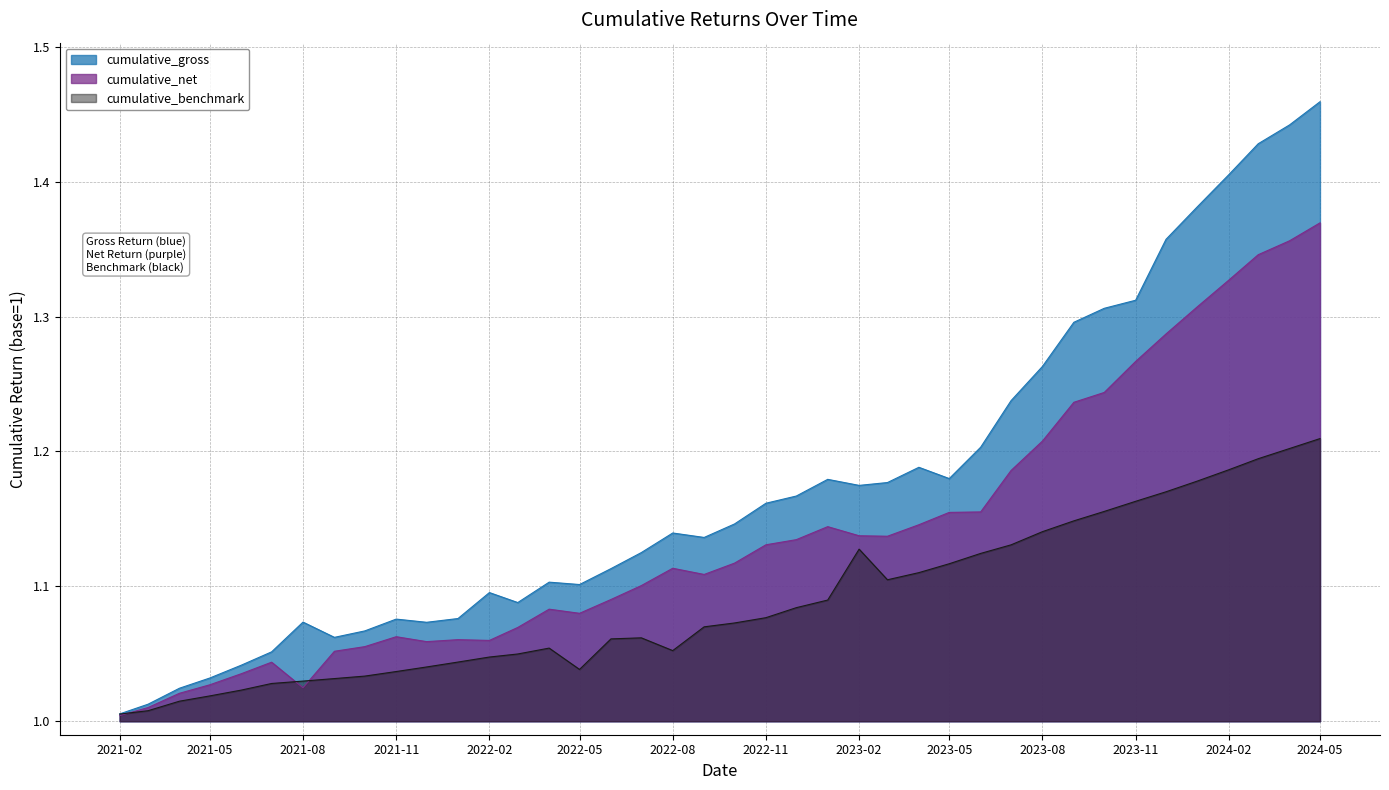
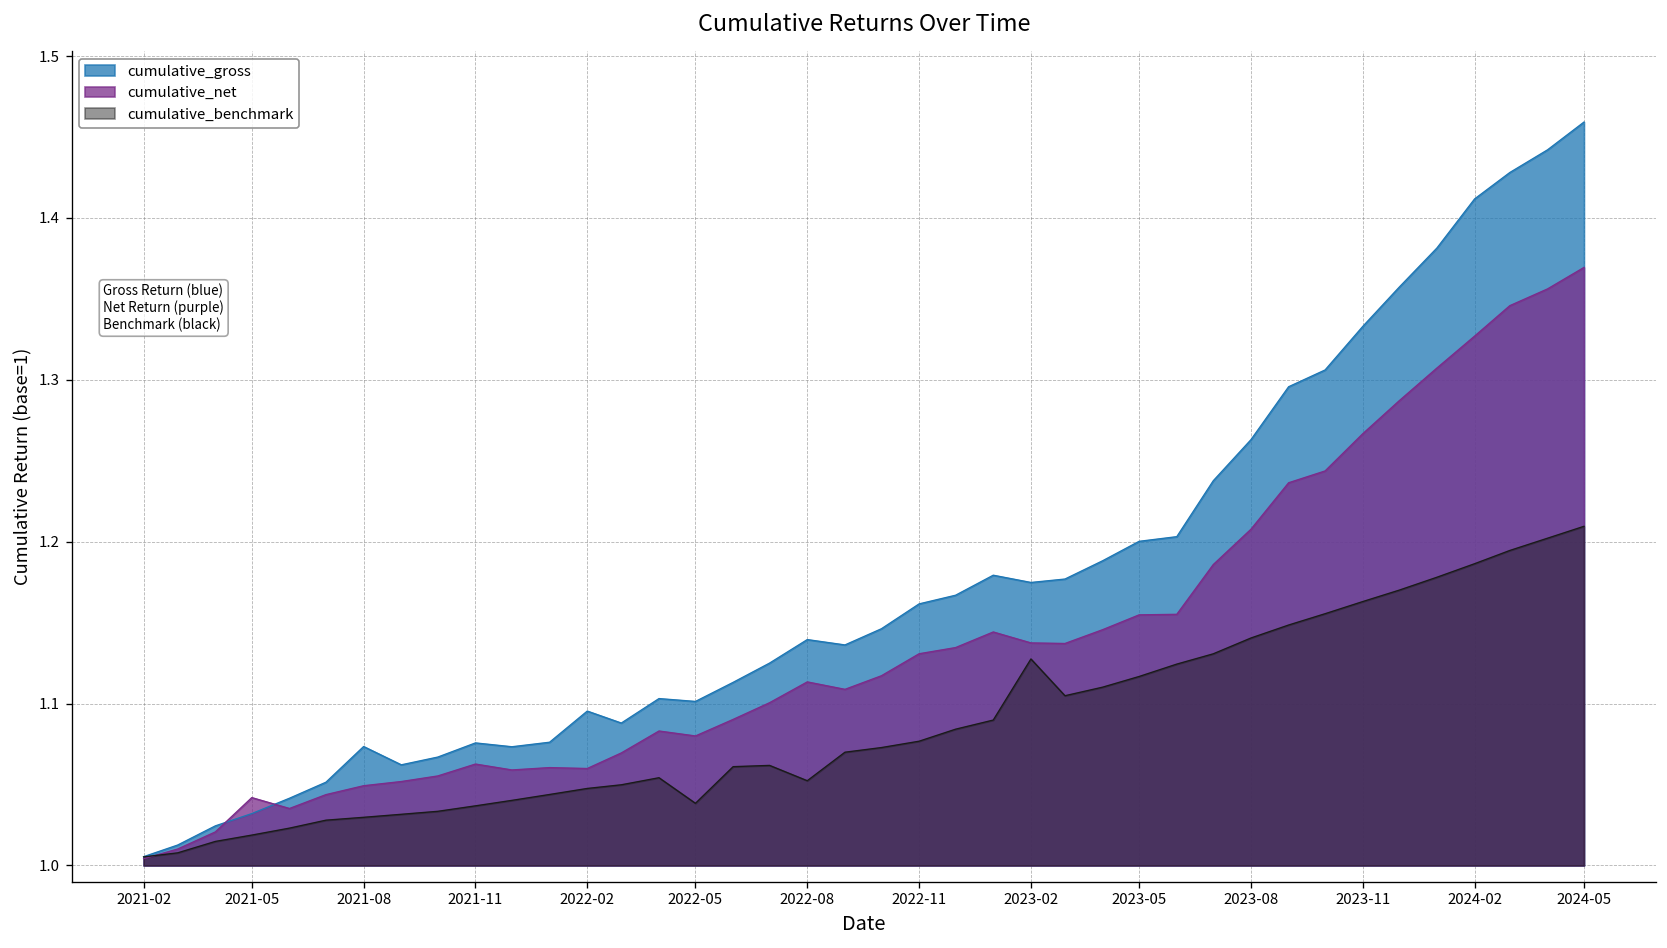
  {
    "cumulative_gross": {
      "2021-05": 1.032,
      "2021-08": 1.073,
      "2021-11": 1.076,
      "2022-02": 1.095,
      "2022-05": 1.101,
      "2022-08": 1.140,
      "2022-11": 1.162,
      "2023-02": 1.175,
-     "2023-05": 1.180,
+     "2023-05": 1.200,
      "2023-08": 1.263,
-     "2023-11": 1.312,
-     "2024-02": 1.405,
+     "2023-11": 1.333,
+     "2024-02": 1.412,
      "2024-05": 1.459
    },
    "cumulative_net": {
-     "2021-05": 1.027,
-     "2021-08": 1.025,
+     "2021-05": 1.042,
+     "2021-08": 1.049,
      "2021-11": 1.063,
      "2022-02": 1.060,
      "2022-05": 1.080,
      "2022-08": 1.113,
      "2022-11": 1.131,
      "2023-02": 1.137,
      "2023-05": 1.155,
      "2023-08": 1.208,
      "2023-11": 1.267,
      "2024-02": 1.327,
      "2024-05": 1.369
    },
    "cumulative_benchmark": {
      "2021-05": 1.019,
      "2021-08": 1.030,
      "2021-11": 1.037,
      "2022-02": 1.048,
      "2022-05": 1.038,
      "2022-08": 1.052,
      "2022-11": 1.077,
      "2023-02": 1.128,
      "2023-05": 1.117,
      "2023-08": 1.141,
      "2023-11": 1.163,
      "2024-02": 1.186,
      "2024-05": 1.210
    }
  }
